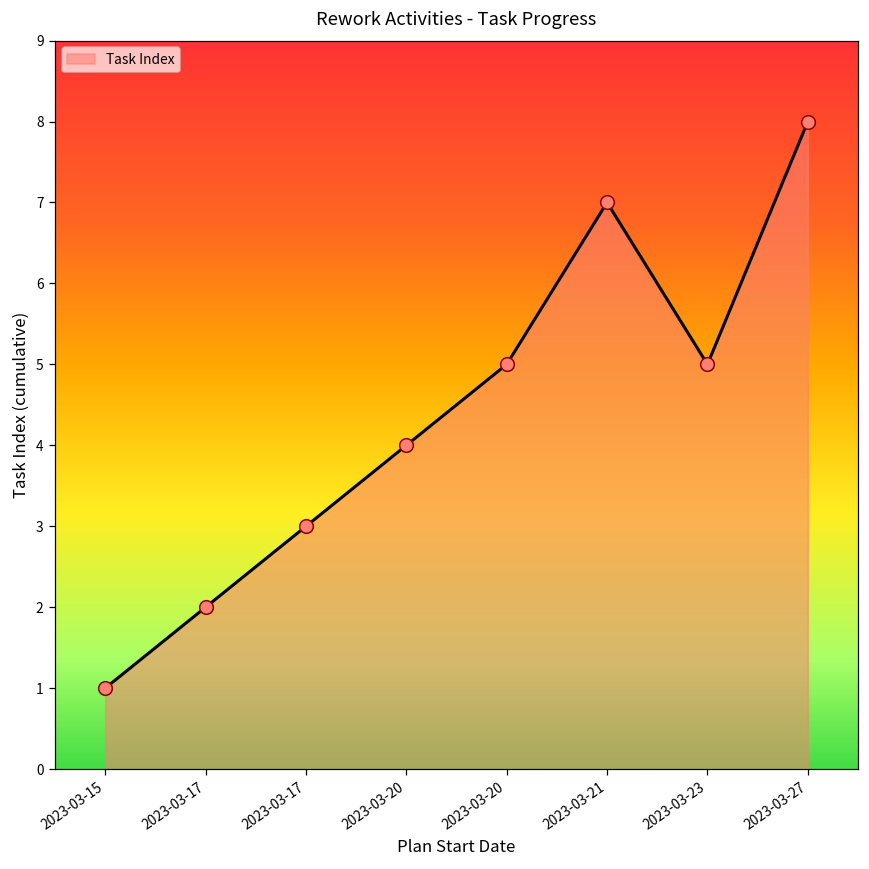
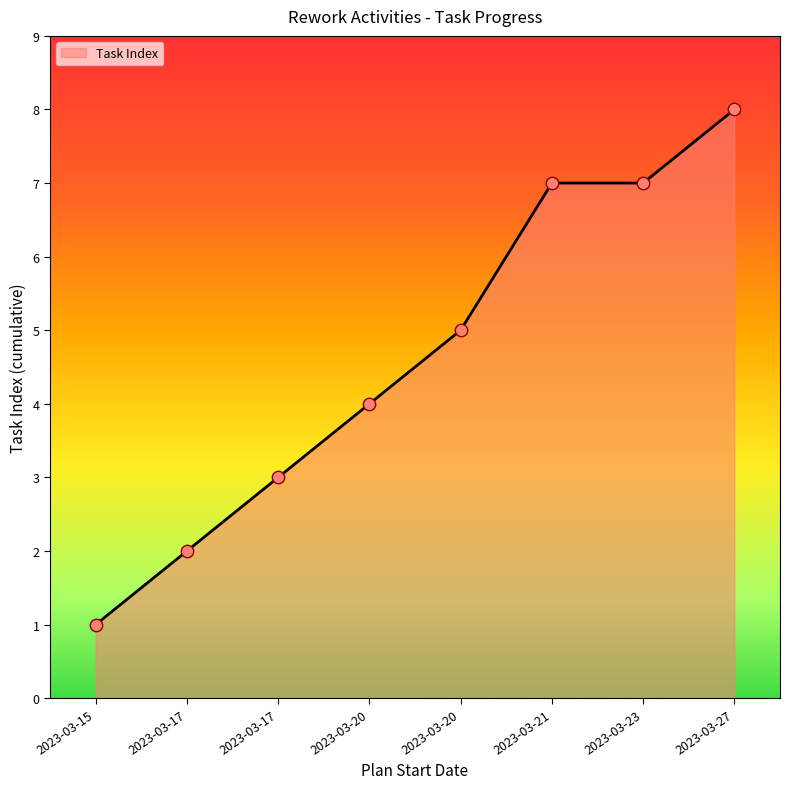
  {
    "2023-03-15": 1,
    "2023-03-21": 7,
-   "2023-03-23": 5,
+   "2023-03-23": 7,
    "2023-03-27": 8
  }
